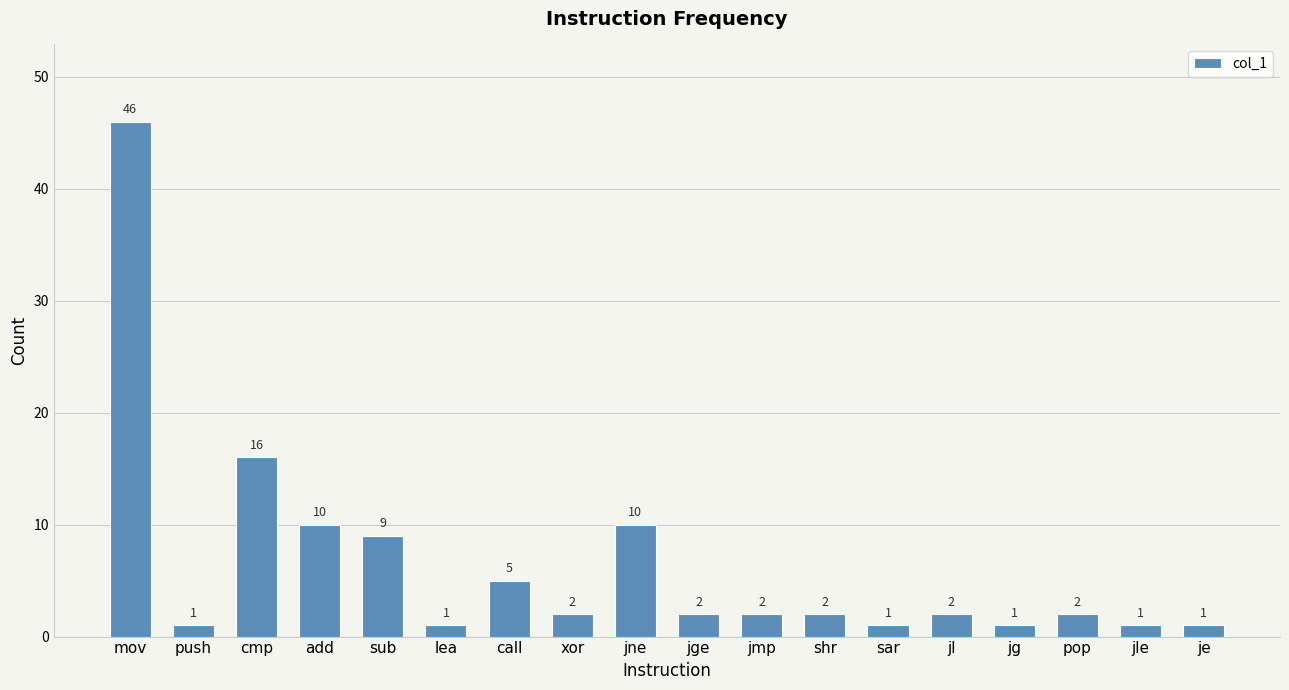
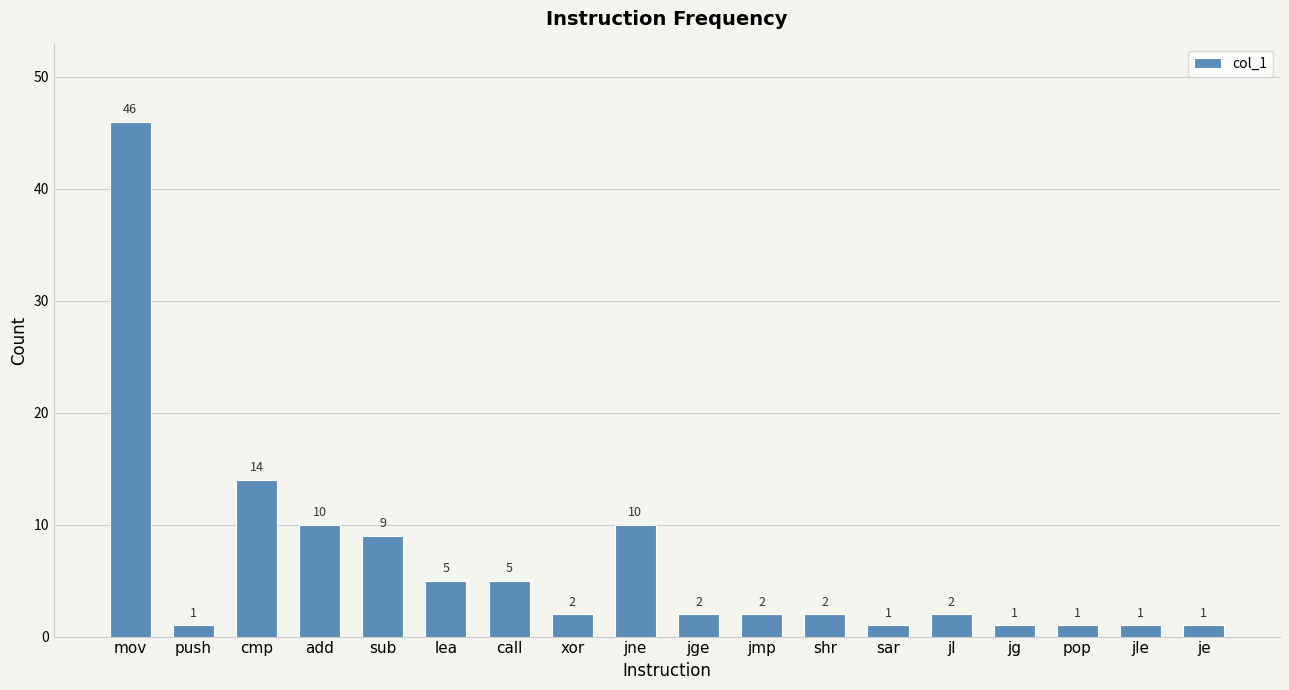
  {
    "mov": 46,
    "push": 1,
-   "cmp": 16,
+   "cmp": 14,
    "add": 10,
    "sub": 9,
-   "lea": 1,
+   "lea": 5,
    "call": 5,
    "xor": 2,
    "jne": 10,
    "jge": 2,
    "jmp": 2,
    "shr": 2,
    "sar": 1,
    "jl": 2,
    "jg": 1,
-   "pop": 2,
+   "pop": 1,
    "jle": 1,
    "je": 1
  }
